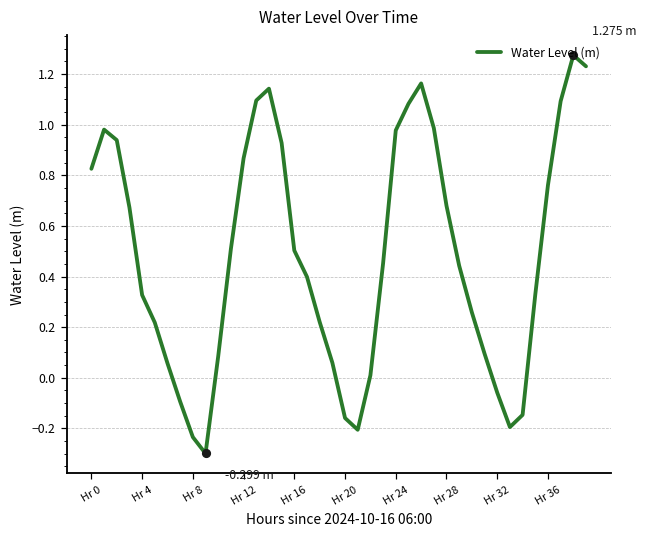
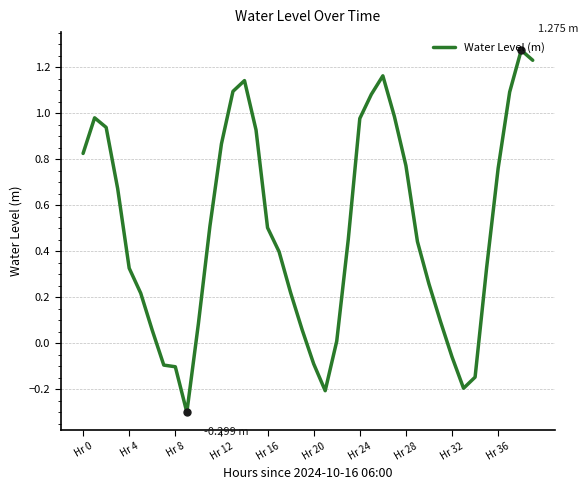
  {
    "Water Level (m)": {
      "Hr 0": 0.83,
      "Hr 4": 0.33,
-     "Hr 8": -0.23,
+     "Hr 8": -0.10,
      "Hr 12": 0.87,
      "Hr 16": 0.50,
-     "Hr 20": -0.16,
+     "Hr 20": -0.09,
      "Hr 24": 0.98,
-     "Hr 28": 0.68,
+     "Hr 28": 0.77,
      "Hr 32": -0.06,
      "Hr 36": 0.76
    }
  }
